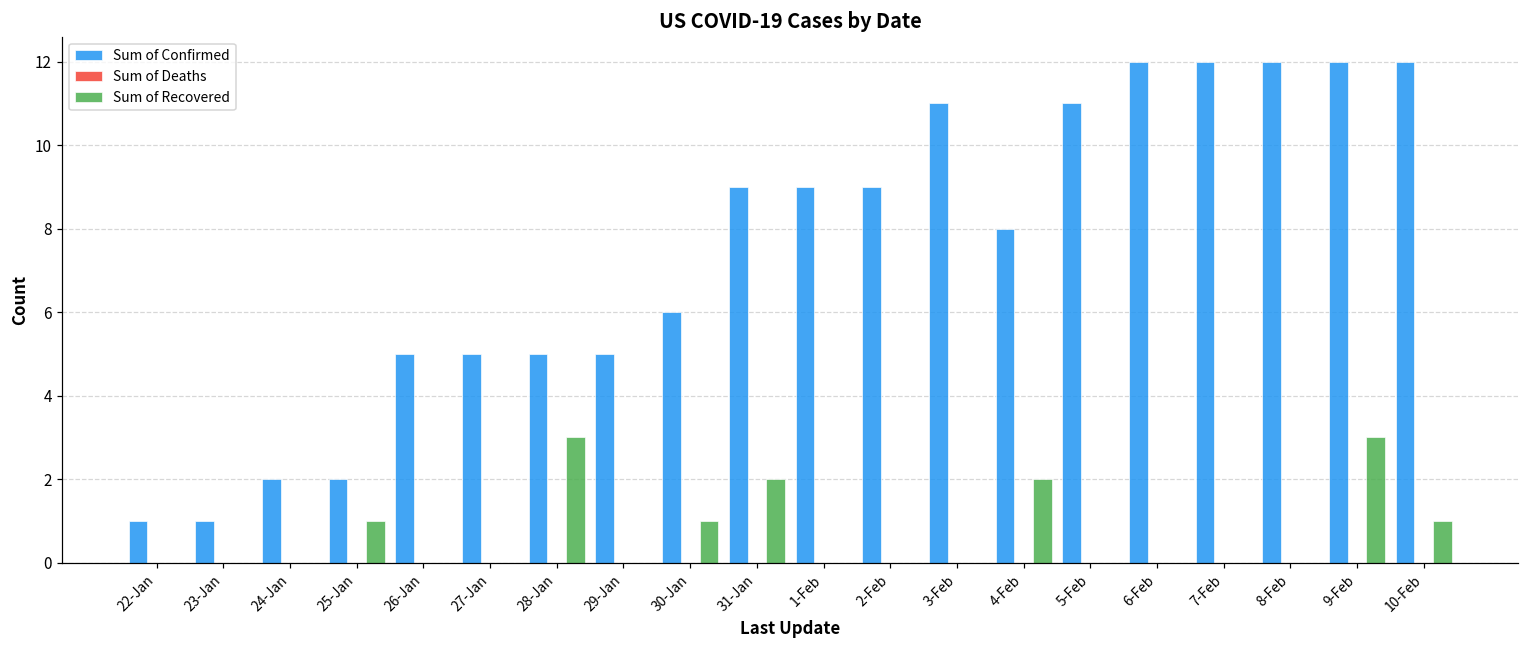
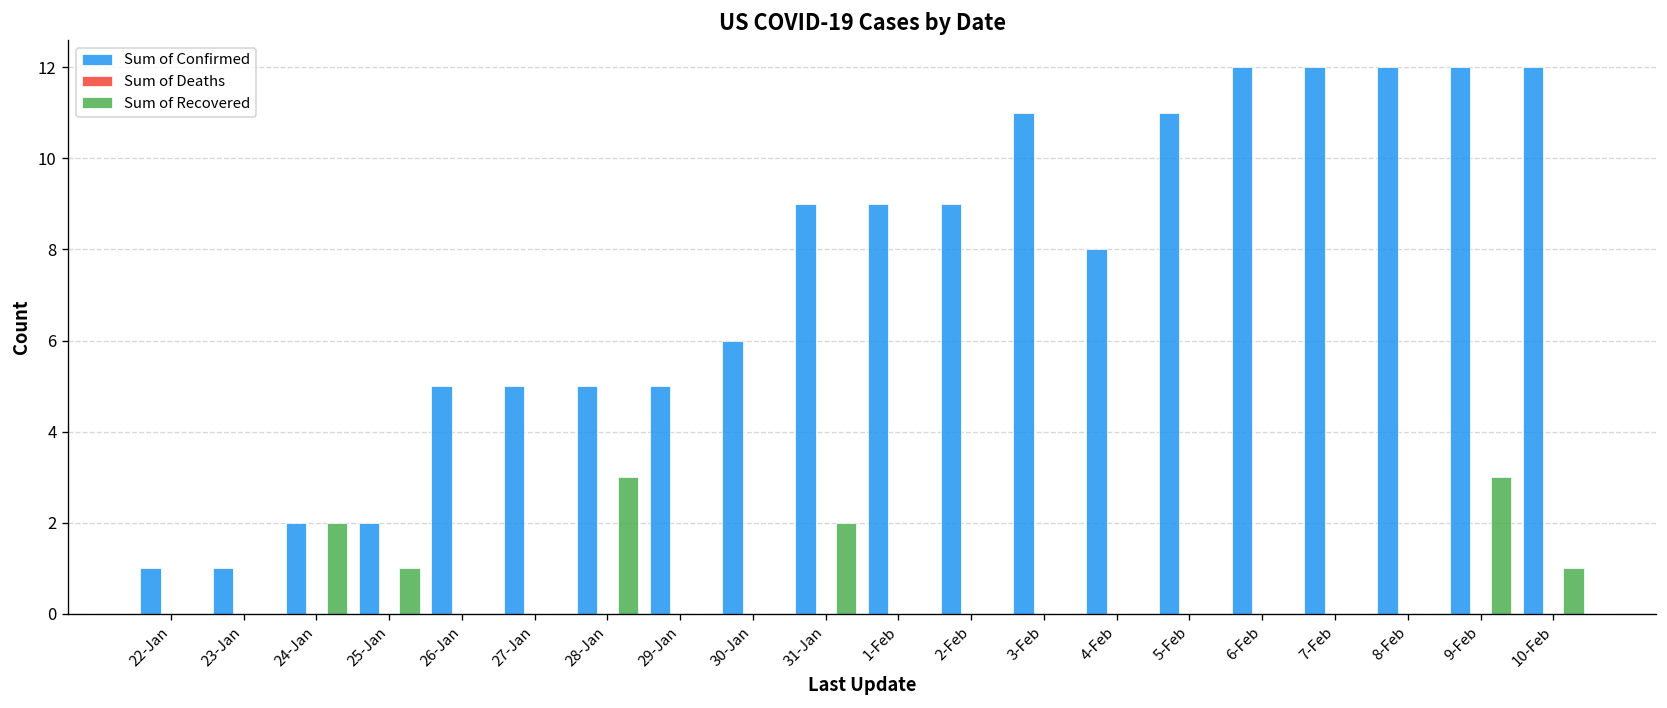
  {
    "Sum of Confirmed": {
      "22-Jan": 1,
      "23-Jan": 1,
      "24-Jan": 2,
      "25-Jan": 2,
      "26-Jan": 5,
      "27-Jan": 5,
      "28-Jan": 5,
      "29-Jan": 5,
      "30-Jan": 6,
      "31-Jan": 9,
      "1-Feb": 9,
      "2-Feb": 9,
      "3-Feb": 11,
      "4-Feb": 8,
      "5-Feb": 11,
      "6-Feb": 12,
      "7-Feb": 12,
      "8-Feb": 12,
      "9-Feb": 12,
      "10-Feb": 12
    },
    "Sum of Deaths": {
      "22-Jan": 0,
      "23-Jan": 0,
      "24-Jan": 0,
      "25-Jan": 0,
      "26-Jan": 0,
      "27-Jan": 0,
      "28-Jan": 0,
      "29-Jan": 0,
      "30-Jan": 0,
      "31-Jan": 0,
      "1-Feb": 0,
      "2-Feb": 0,
      "3-Feb": 0,
      "4-Feb": 0,
      "5-Feb": 0,
      "6-Feb": 0,
      "7-Feb": 0,
      "8-Feb": 0,
      "9-Feb": 0,
      "10-Feb": 0
    },
    "Sum of Recovered": {
      "22-Jan": 0,
      "23-Jan": 0,
-     "24-Jan": 0,
+     "24-Jan": 2,
      "25-Jan": 1,
      "26-Jan": 0,
      "27-Jan": 0,
      "28-Jan": 3,
      "29-Jan": 0,
-     "30-Jan": 1,
+     "30-Jan": 0,
      "31-Jan": 2,
      "1-Feb": 0,
      "2-Feb": 0,
      "3-Feb": 0,
-     "4-Feb": 2,
+     "4-Feb": 0,
      "5-Feb": 0,
      "6-Feb": 0,
      "7-Feb": 0,
      "8-Feb": 0,
      "9-Feb": 3,
      "10-Feb": 1
    }
  }
